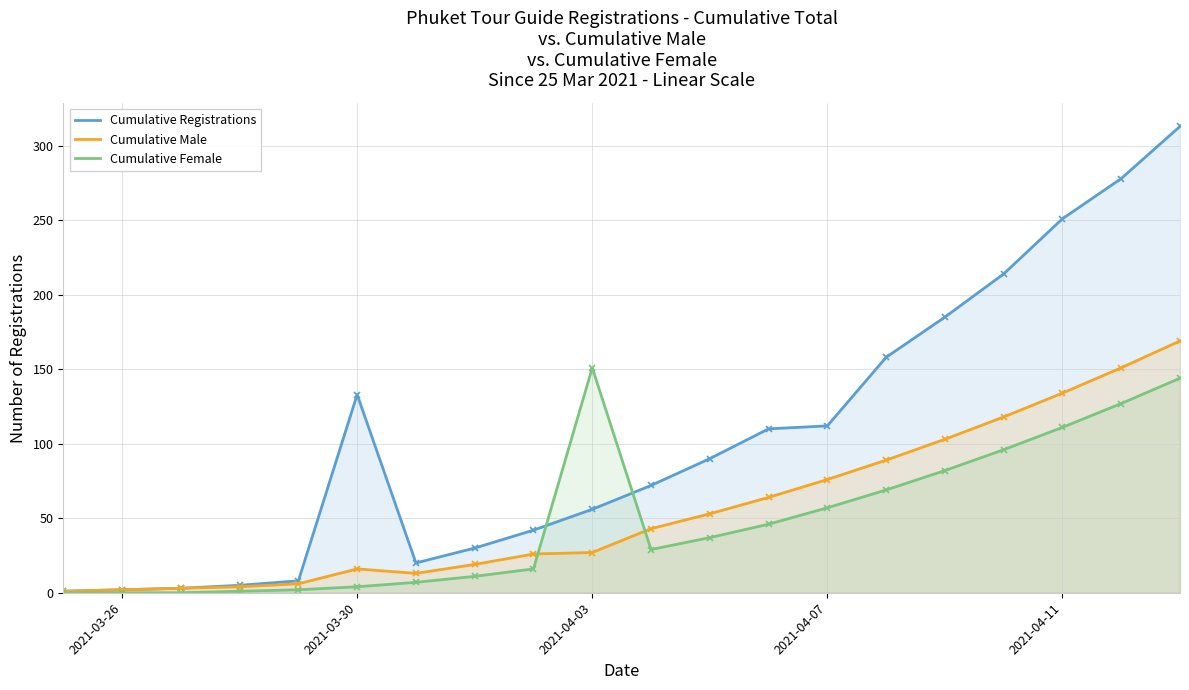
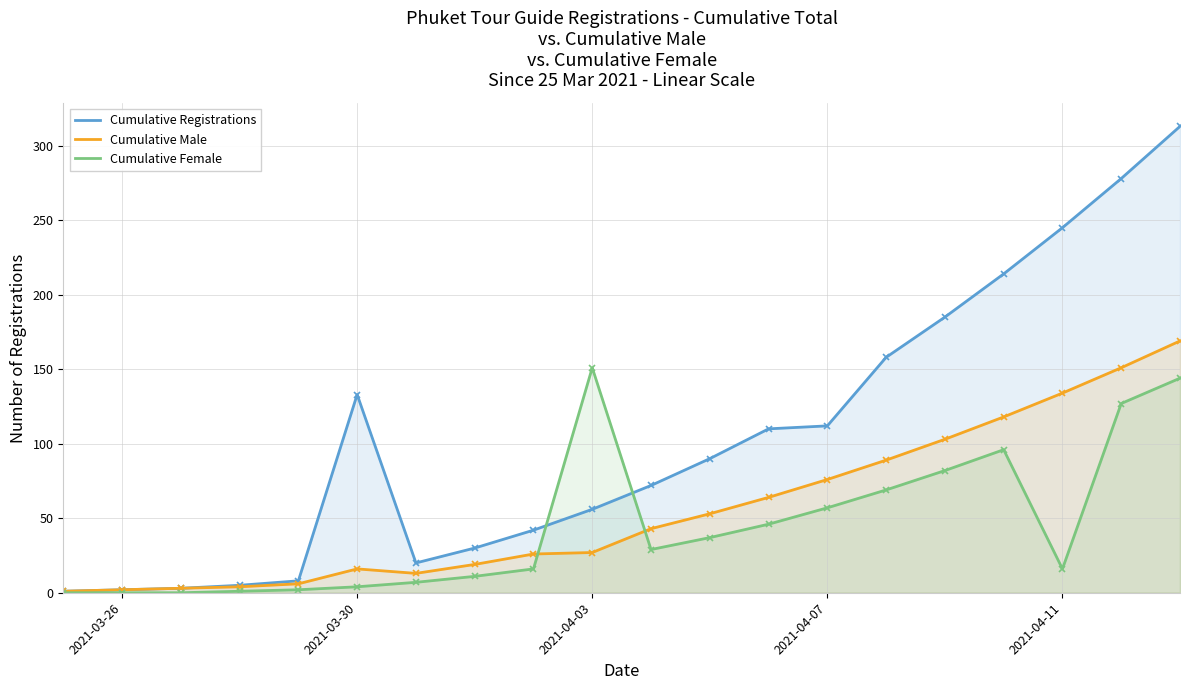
  {
    "Cumulative Registrations": {
      "2021-03-30": 133,
      "2021-04-03": 56,
      "2021-04-07": 112,
-     "2021-04-11": 251
+     "2021-04-11": 245
    },
    "Cumulative Male": {
      "2021-03-30": 16,
      "2021-04-03": 27,
      "2021-04-07": 76,
      "2021-04-11": 134
    },
    "Cumulative Female": {
      "2021-03-26": 0,
      "2021-03-30": 4,
      "2021-04-03": 151,
      "2021-04-07": 57,
-     "2021-04-11": 111
+     "2021-04-11": 16
    }
  }
